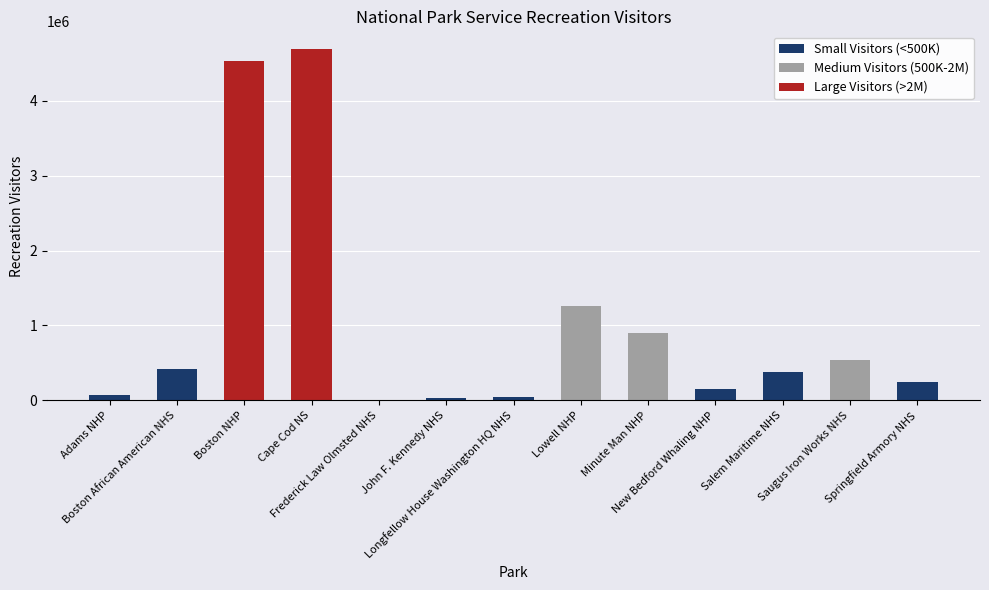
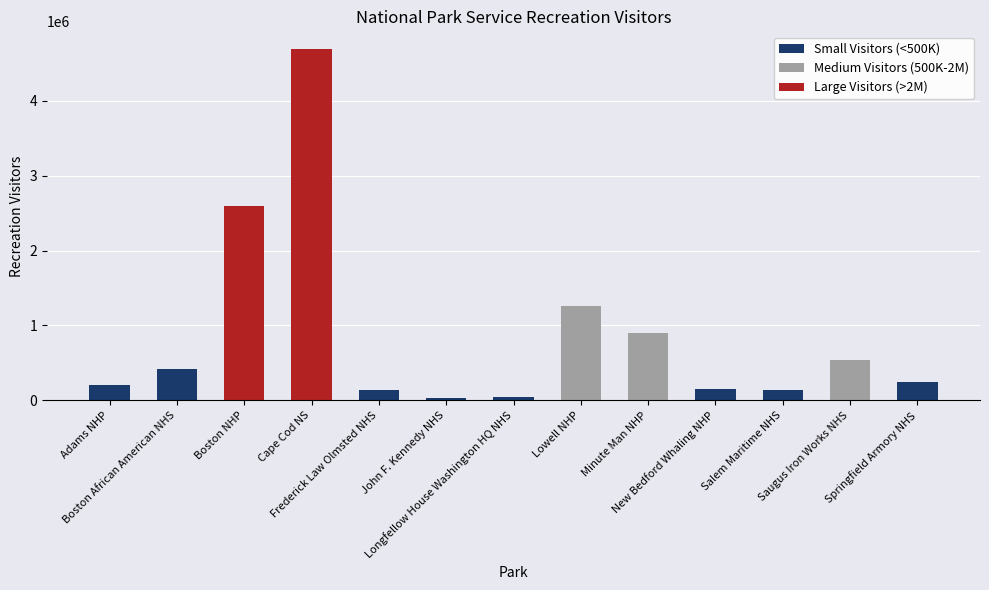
  {
    "Small Visitors (<500K)": {
-     "Adams NHP": 100000,
+     "Adams NHP": 200000,
      "Boston African American NHS": 400000,
-     "Frederick Law Olmsted NHS": 0,
+     "Frederick Law Olmsted NHS": 100000,
      "Longfellow House Washington HQ NHS": 0,
      "New Bedford Whaling NHP": 100000,
-     "Salem Maritime NHS": 400000,
+     "Salem Maritime NHS": 100000,
      "Springfield Armory NHS": 200000
    },
    "Medium Visitors (500K-2M)": {
      "Lowell NHP": 1300000,
      "Minute Man NHP": 900000,
      "Saugus Iron Works NHS": 500000
    },
    "Large Visitors (>2M)": {
-     "Boston NHP": 4500000,
+     "Boston NHP": 2600000,
      "Cape Cod NS": 4700000
    }
  }
